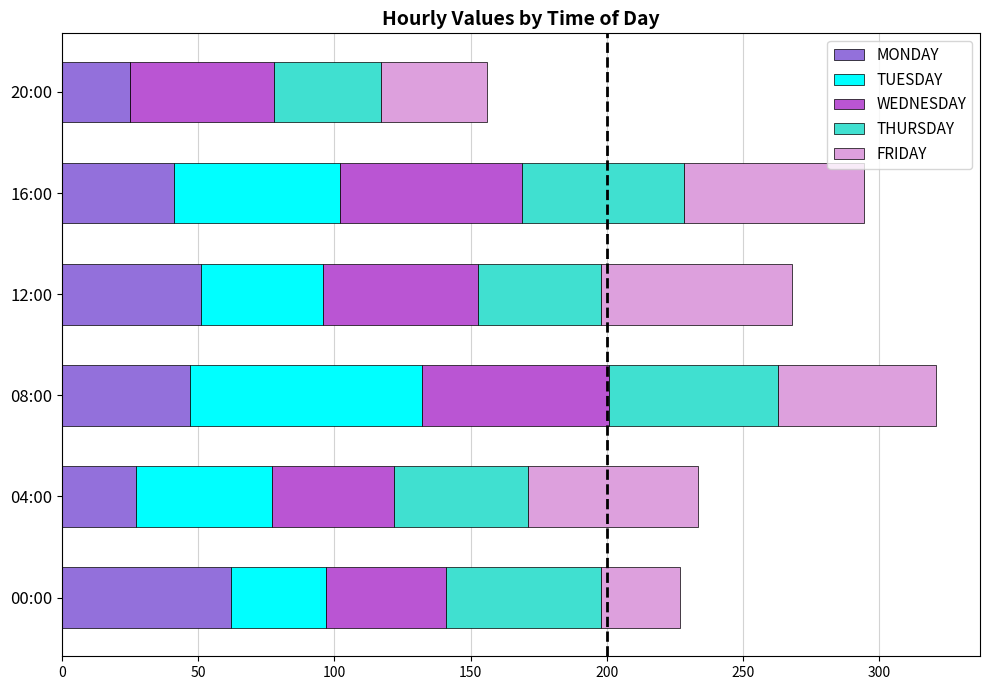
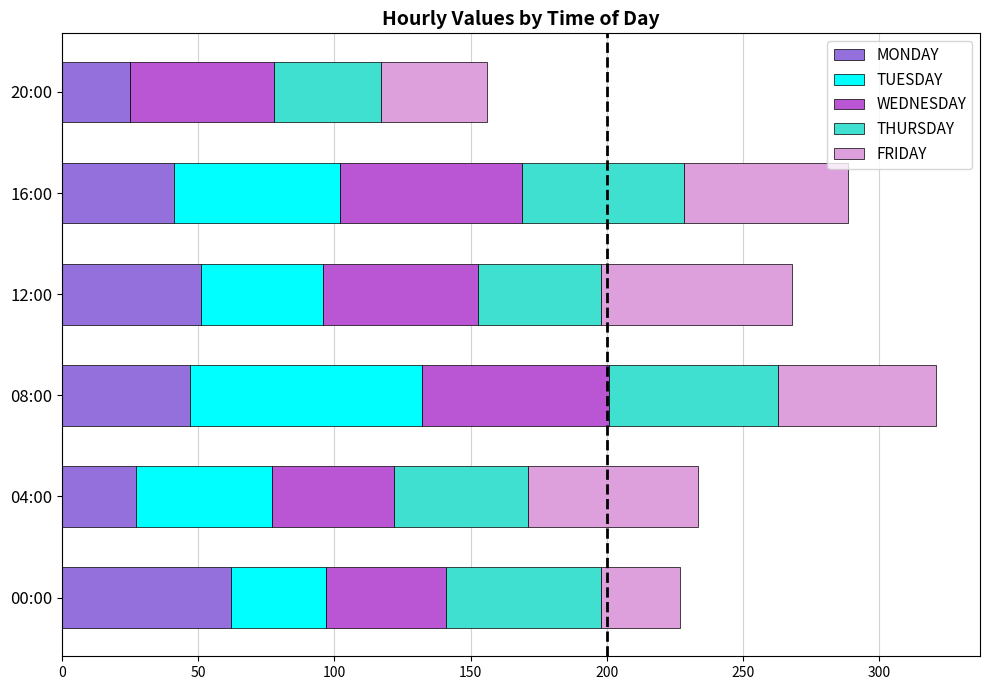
  {
    "TUESDAY": {
      "20:00": 0,
      "16:00": 61,
      "12:00": 45,
      "08:00": 85,
      "04:00": 50,
      "00:00": 35
    },
    "THURSDAY": {
      "20:00": 39,
      "16:00": 59,
      "12:00": 45,
      "08:00": 62,
      "04:00": 49,
      "00:00": 57
    },
    "FRIDAY": {
      "20:00": 39,
-     "16:00": 66,
+     "16:00": 60,
      "12:00": 70,
      "08:00": 58,
      "04:00": 63,
      "00:00": 29
    }
  }
